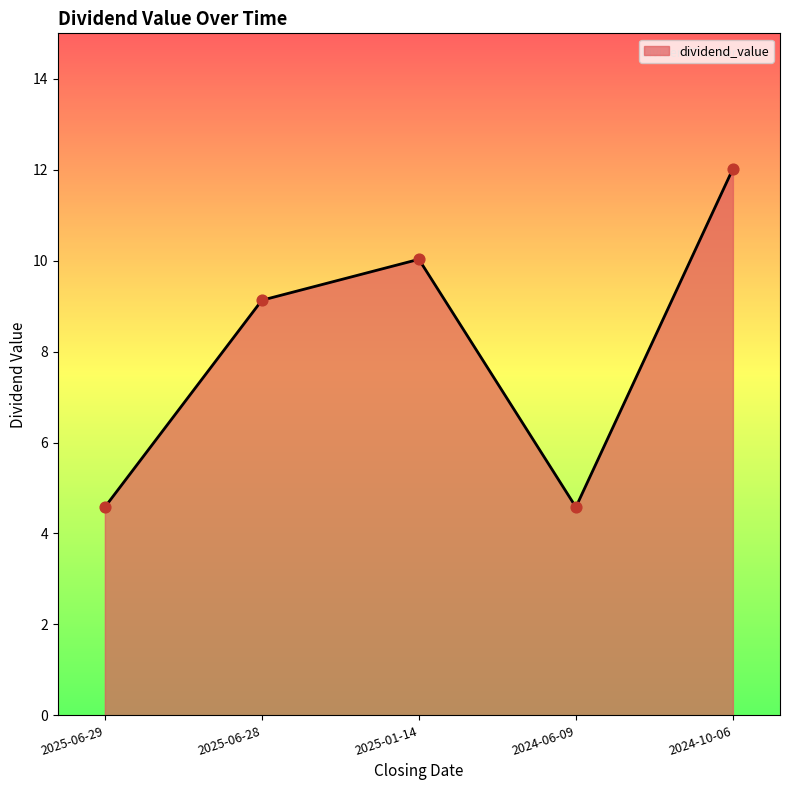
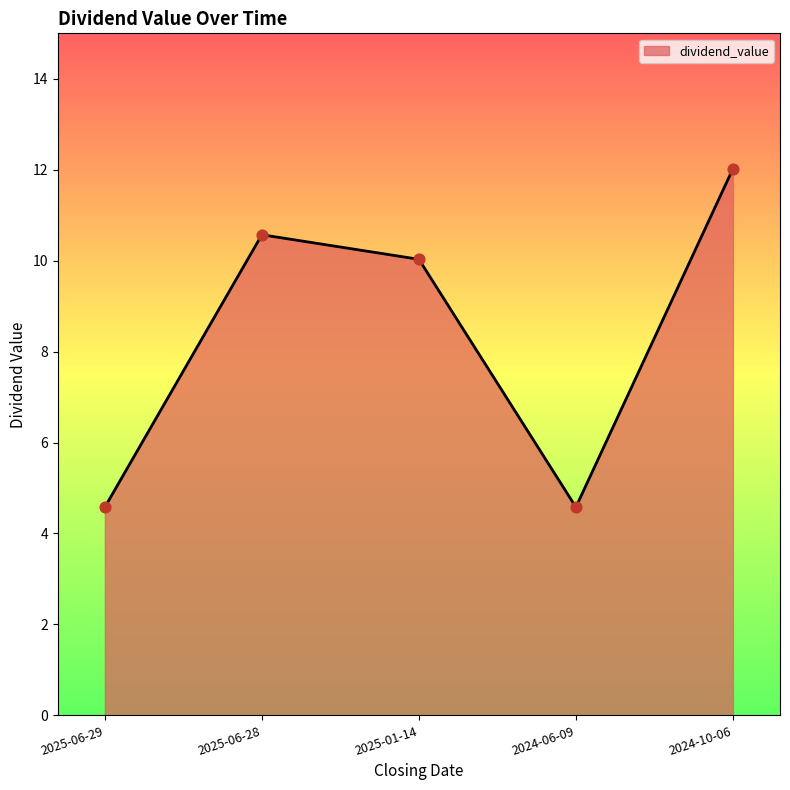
  {
    "2025-06-29": 4.6,
-   "2025-06-28": 9.1,
+   "2025-06-28": 10.6,
    "2025-01-14": 10.0,
    "2024-06-09": 4.6,
    "2024-10-06": 12.0
  }
